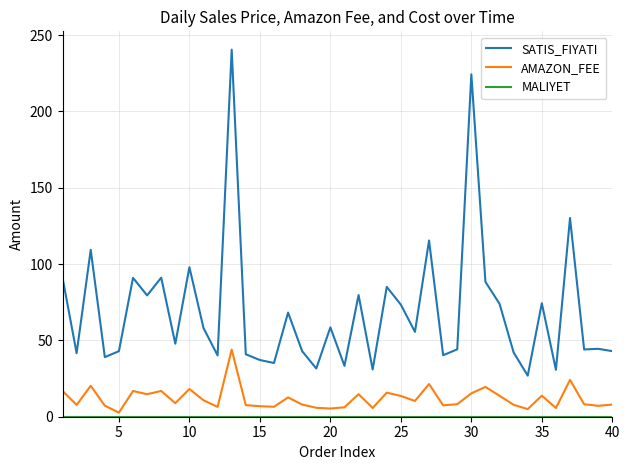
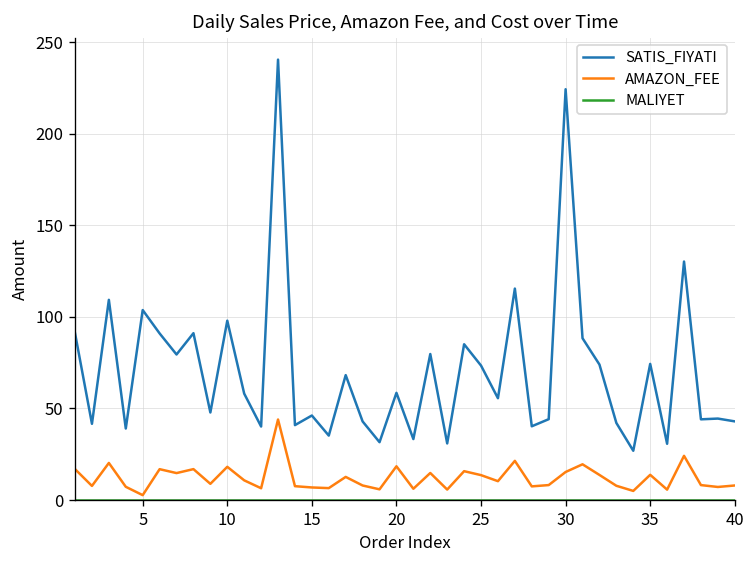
  {
    "SATIS_FIYATI": {
-     "5": 43,
+     "5": 104,
      "10": 98,
-     "15": 37,
+     "15": 46,
      "20": 59,
      "25": 73,
      "30": 224,
      "35": 74,
      "40": 43
    },
    "AMAZON_FEE": {
      "5": 3,
      "10": 18,
      "15": 7,
-     "20": 5,
+     "20": 18,
      "25": 14,
      "30": 15,
      "35": 14,
      "40": 8
    },
    "MALIYET": {
      "5": 0,
      "10": 0,
      "15": 0,
      "20": 0,
      "25": 0,
      "30": 0,
      "35": 0,
      "40": 0
    }
  }
